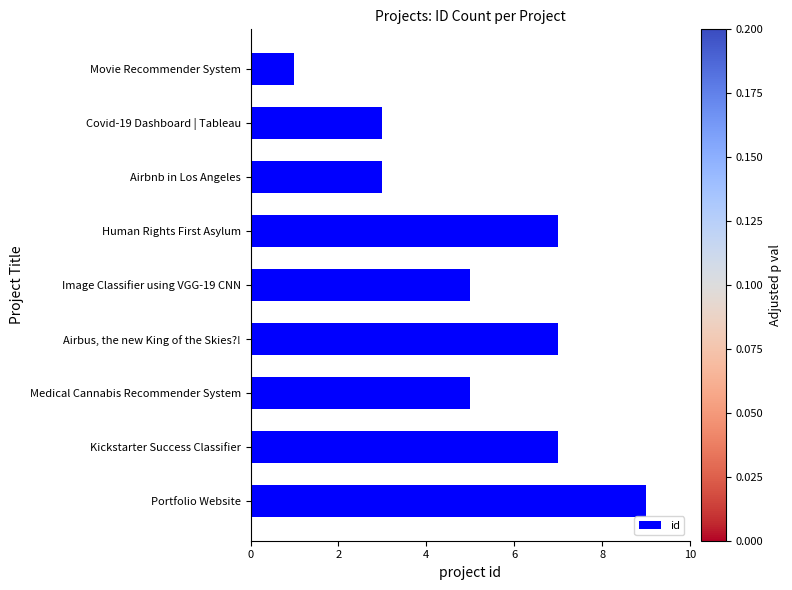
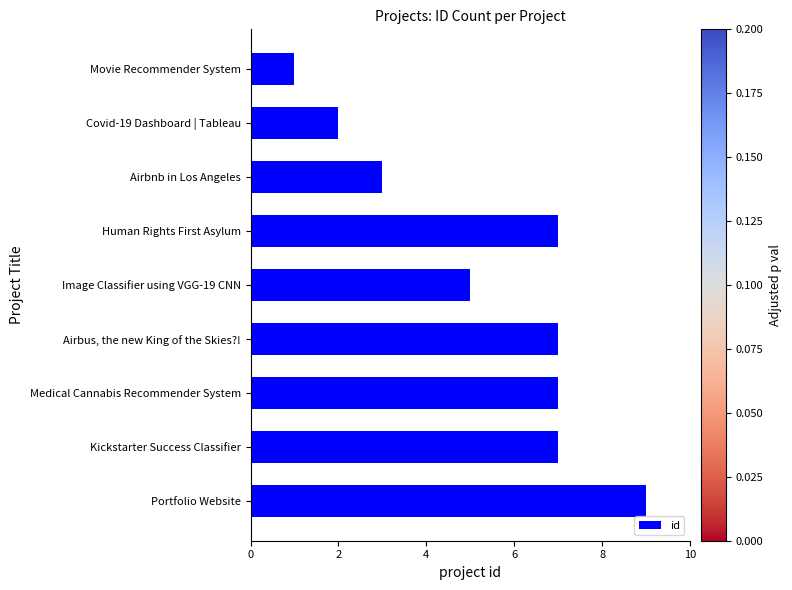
  {
    "Movie Recommender System": 1,
-   "Covid-19 Dashboard | Tableau": 3,
+   "Covid-19 Dashboard | Tableau": 2,
    "Airbnb in Los Angeles": 3,
    "Human Rights First Asylum": 7,
    "Image Classifier using VGG-19 CNN": 5,
    "Airbus, the new King of the Skies?!": 7,
-   "Medical Cannabis Recommender System": 5,
+   "Medical Cannabis Recommender System": 7,
    "Kickstarter Success Classifier": 7,
    "Portfolio Website": 9
  }
